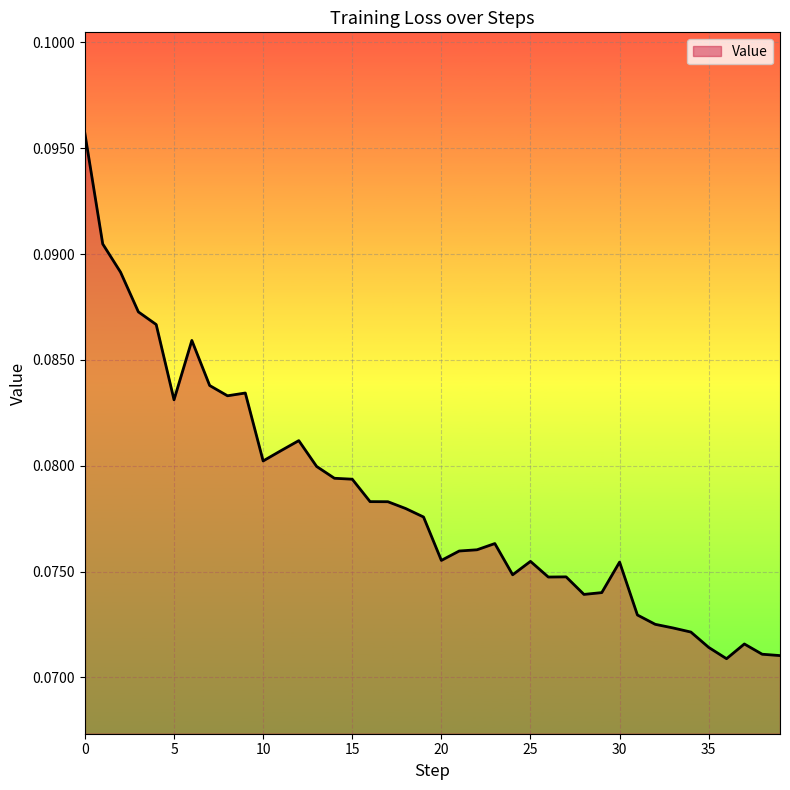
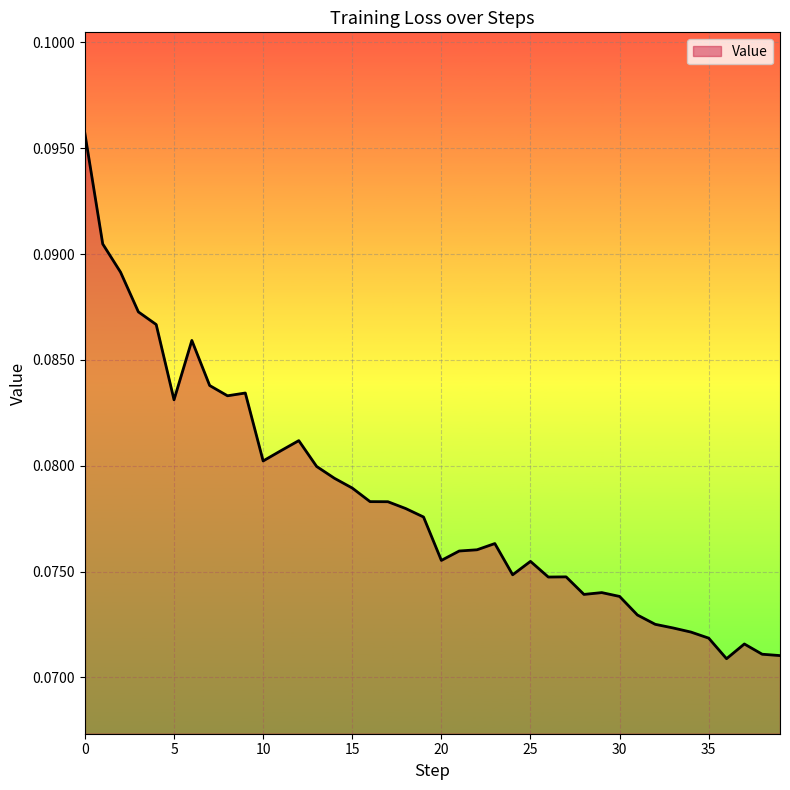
  {
    "0": 0.0957,
    "5": 0.0831,
    "10": 0.0802,
-   "15": 0.0794,
+   "15": 0.0789,
    "20": 0.0755,
    "25": 0.0755,
-   "30": 0.0755,
-   "35": 0.0714
+   "30": 0.0738,
+   "35": 0.0719
  }
